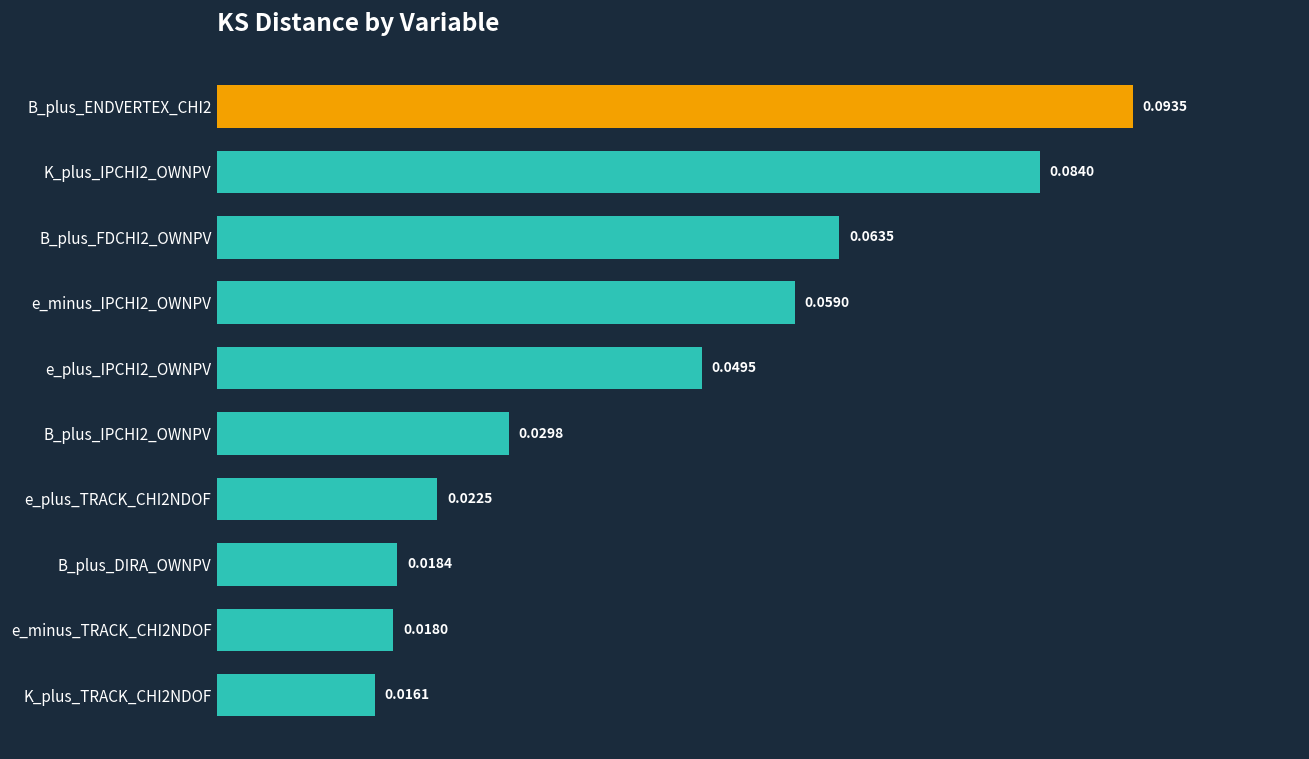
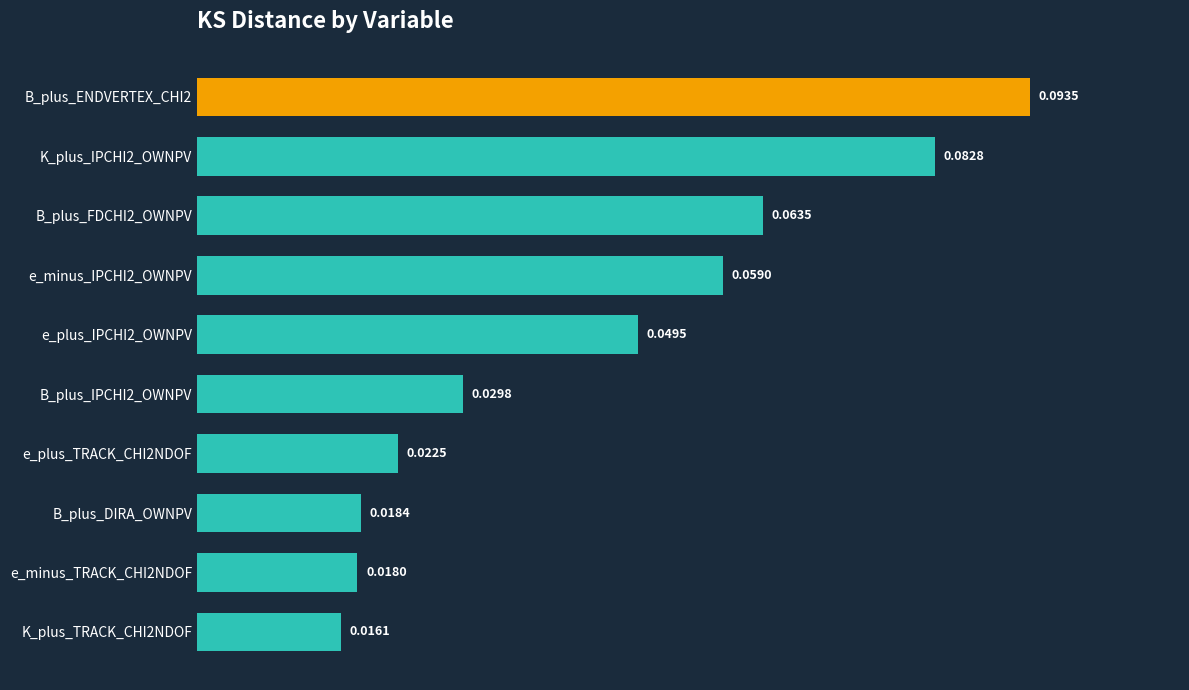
  {
    "B_plus_ENDVERTEX_CHI2": 0.0935,
-   "K_plus_IPCHI2_OWNPV": 0.0840,
+   "K_plus_IPCHI2_OWNPV": 0.0828,
    "B_plus_FDCHI2_OWNPV": 0.0635,
    "e_minus_IPCHI2_OWNPV": 0.0590,
    "e_plus_IPCHI2_OWNPV": 0.0495,
    "B_plus_IPCHI2_OWNPV": 0.0298,
    "e_plus_TRACK_CHI2NDOF": 0.0225,
    "B_plus_DIRA_OWNPV": 0.0184,
    "e_minus_TRACK_CHI2NDOF": 0.0180,
    "K_plus_TRACK_CHI2NDOF": 0.0161
  }
